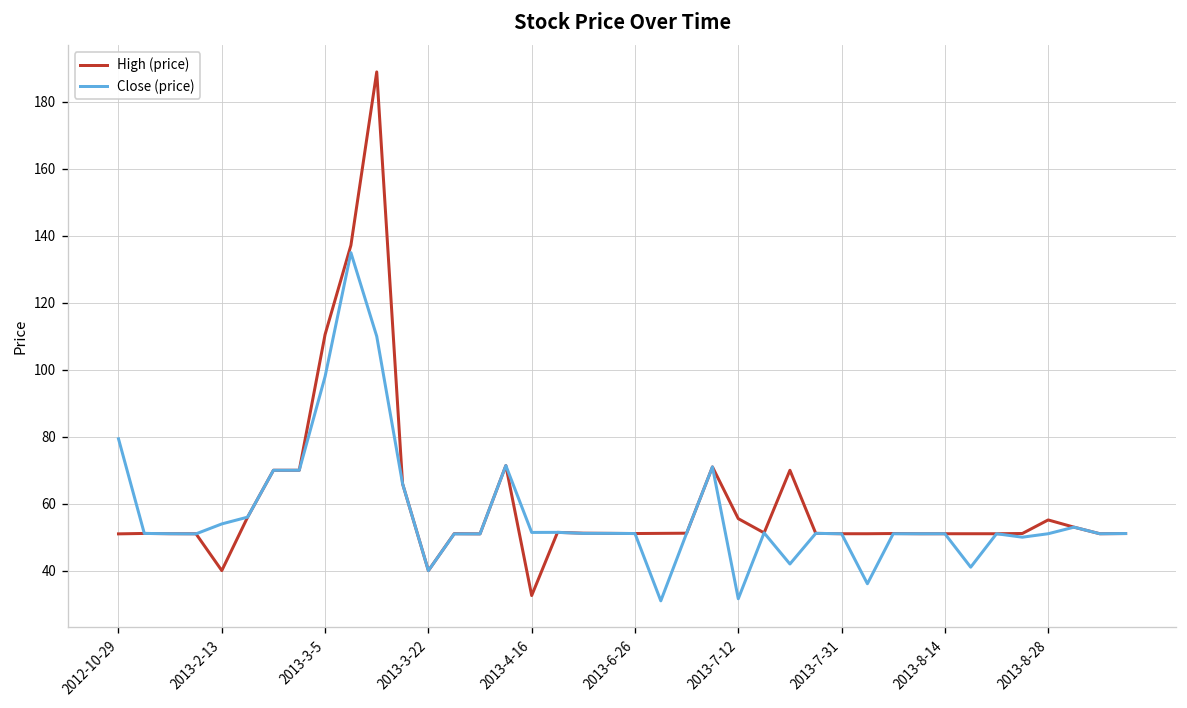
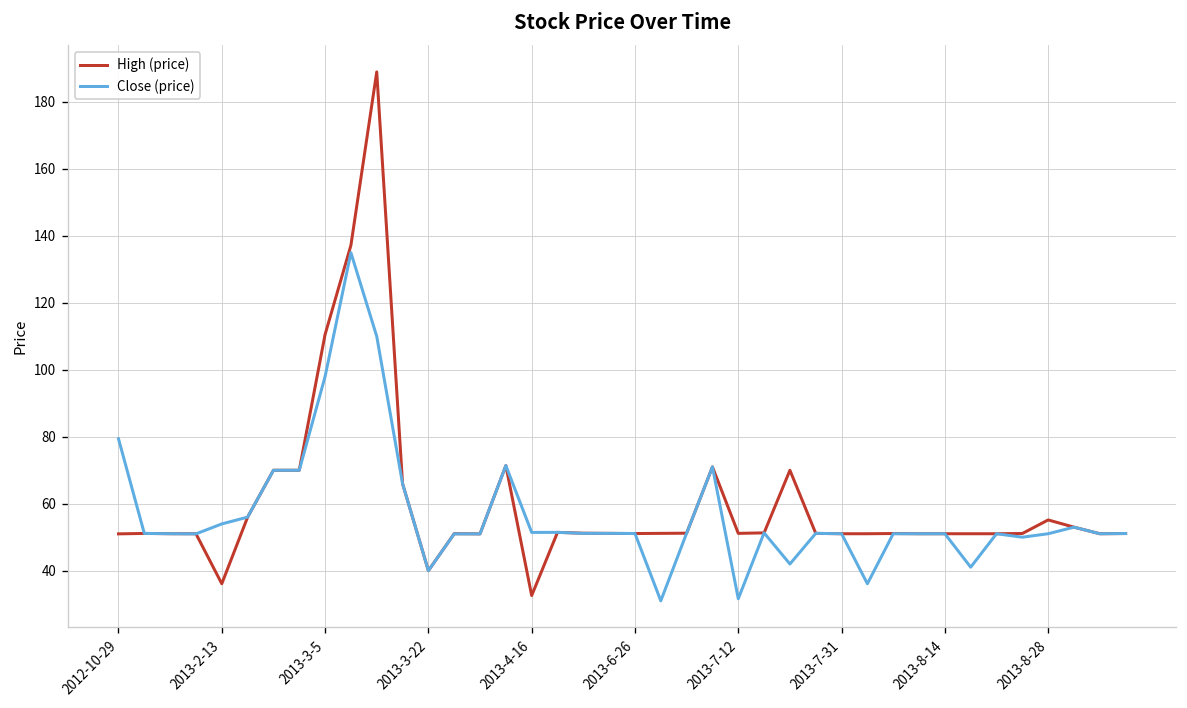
  {
    "High (price)": {
      "2012-10-29": 51,
-     "2013-2-13": 40,
+     "2013-2-13": 36,
      "2013-3-5": 111,
      "2013-4-16": 33,
-     "2013-7-12": 56,
+     "2013-7-12": 51,
      "2013-8-28": 55
    },
    "Close (price)": {
      "2012-10-29": 79,
      "2013-2-13": 54,
      "2013-3-5": 98,
      "2013-4-16": 51,
      "2013-7-12": 32,
      "2013-8-28": 51
    }
  }
